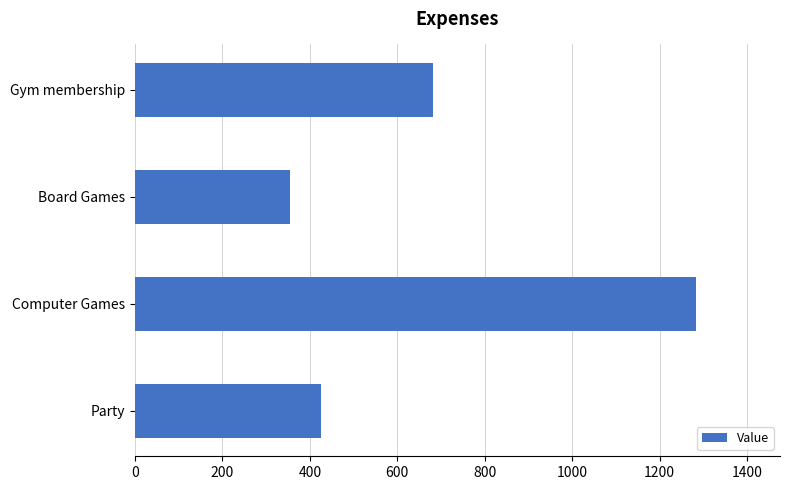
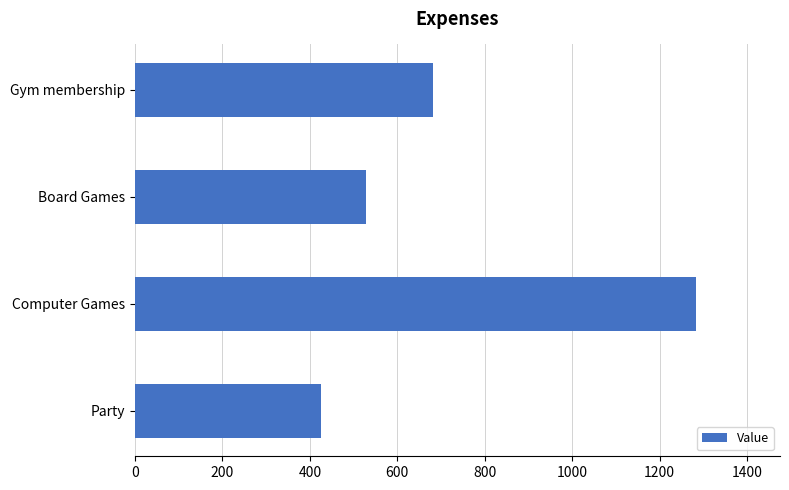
  {
    "Gym membership": 680,
-   "Board Games": 350,
+   "Board Games": 530,
    "Computer Games": 1280,
    "Party": 430
  }
